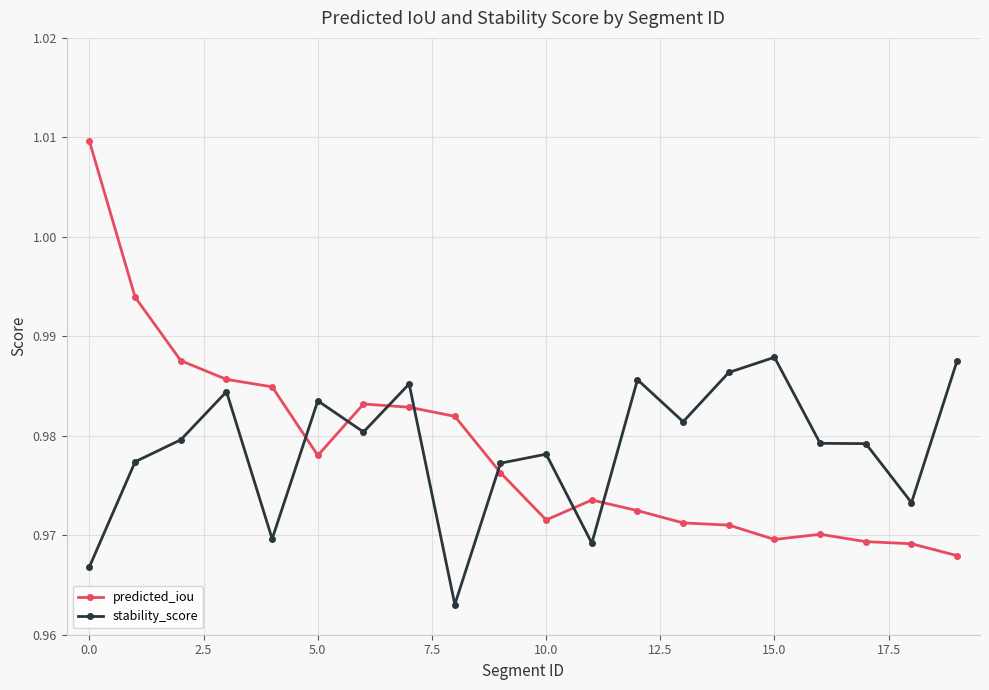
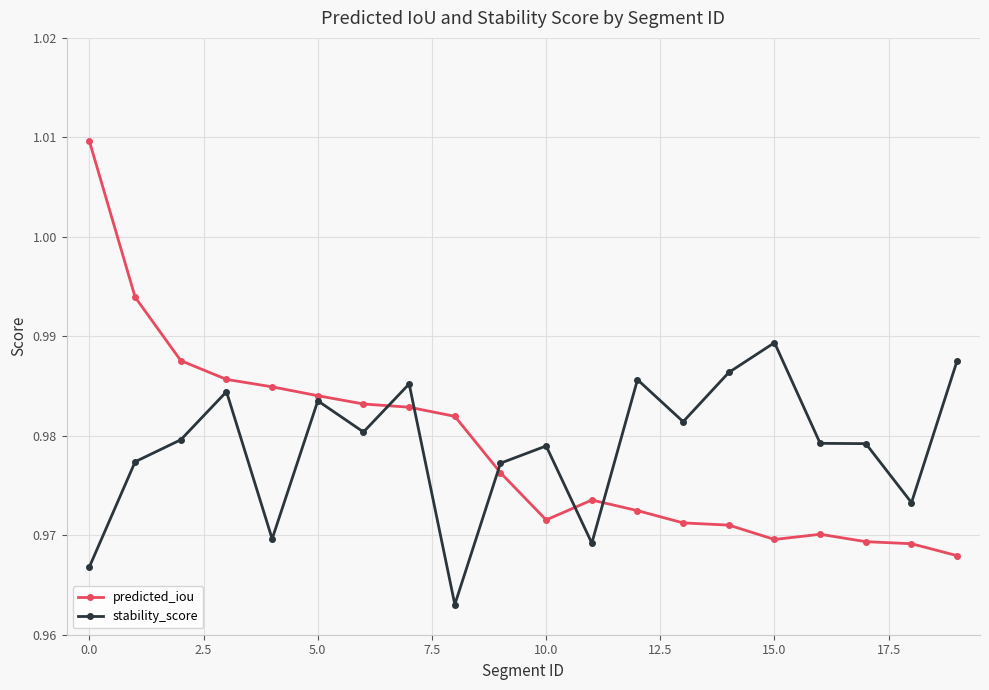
  {
    "predicted_iou": {
      "0.0": 1.010,
-     "5.0": 0.978,
+     "5.0": 0.984,
      "10.0": 0.972,
      "15.0": 0.970
    },
    "stability_score": {
      "0.0": 0.967,
      "5.0": 0.984,
-     "10.0": 0.978,
-     "15.0": 0.988
+     "10.0": 0.979,
+     "15.0": 0.989
    }
  }
